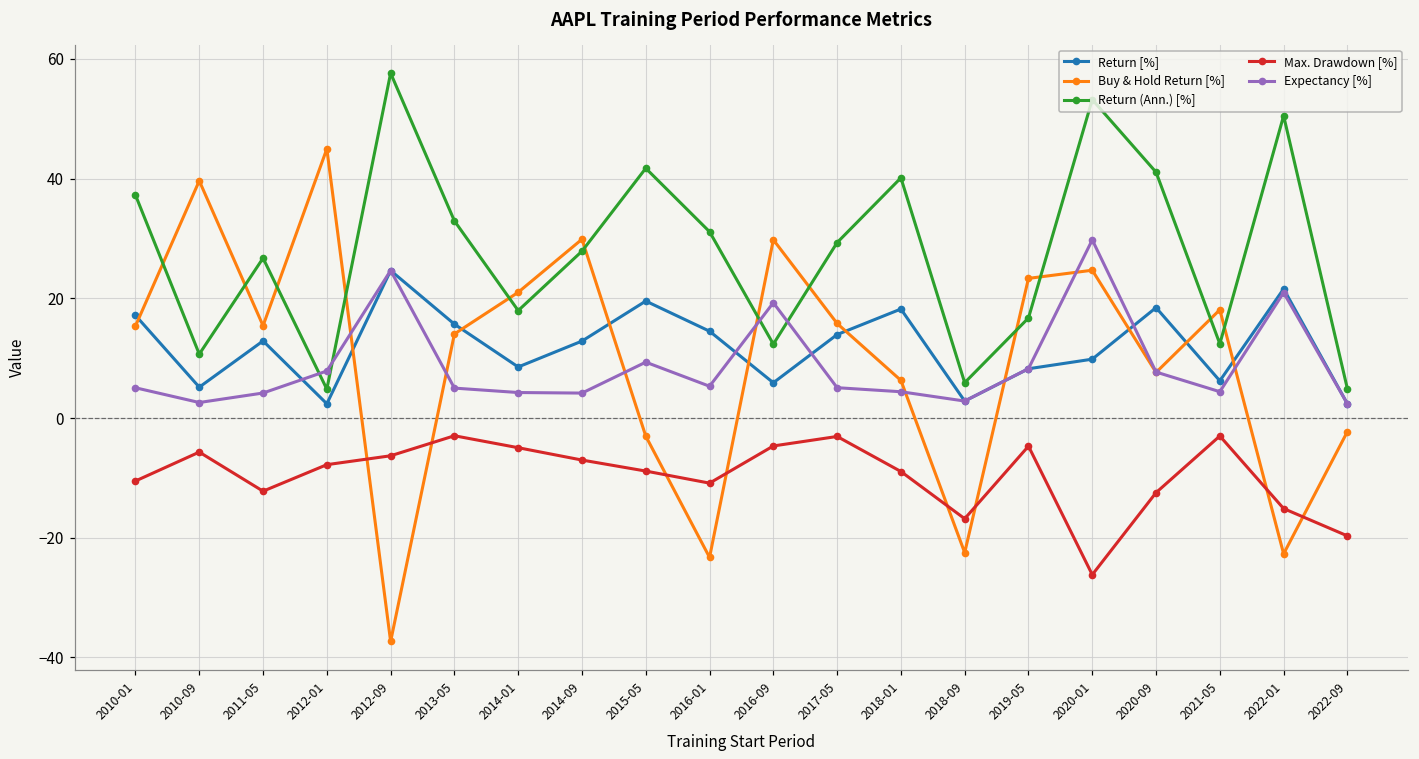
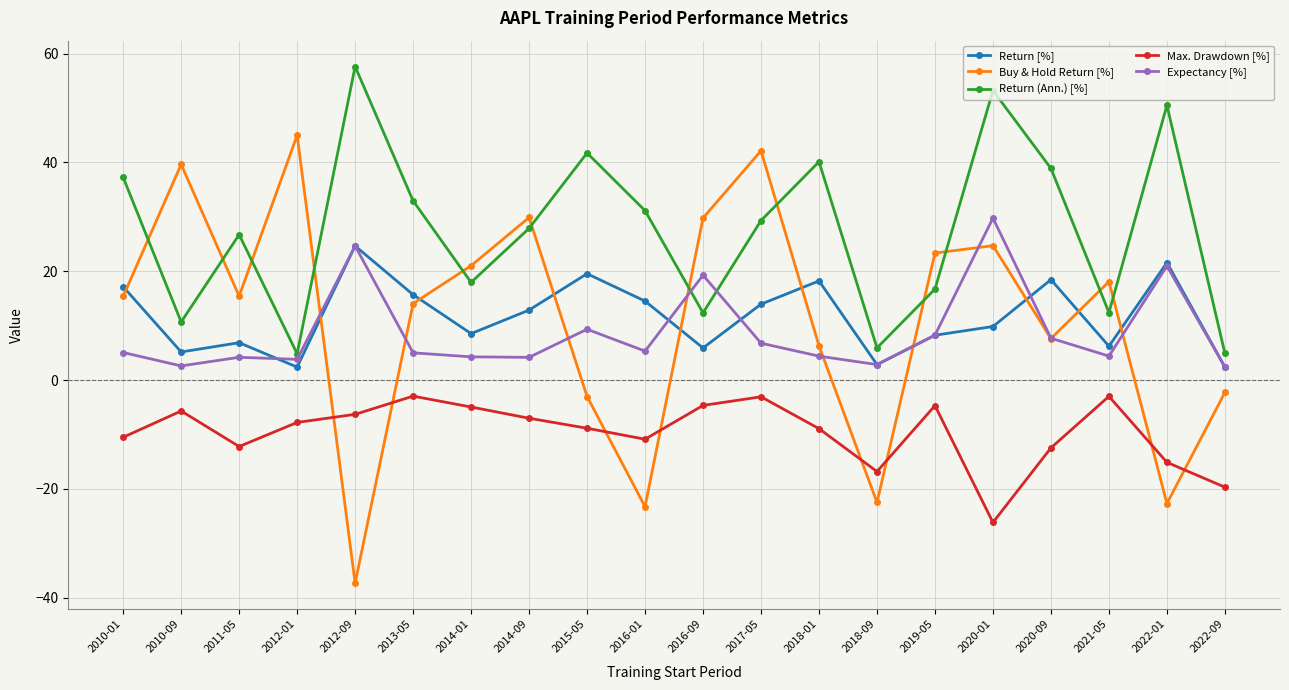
  {
    "Return [%]": {
      "2010-01": 17,
      "2010-09": 5,
-     "2011-05": 13,
+     "2011-05": 7,
      "2012-01": 2,
      "2013-05": 16,
      "2014-01": 9,
      "2014-09": 13,
      "2015-05": 20,
      "2016-01": 15,
      "2016-09": 6,
      "2017-05": 14,
      "2018-01": 18,
      "2020-01": 10,
      "2020-09": 18,
      "2021-05": 6,
      "2022-01": 22
    },
    "Buy & Hold Return [%]": {
      "2010-01": 15,
      "2010-09": 40,
      "2011-05": 15,
      "2012-01": 45,
      "2012-09": -37,
      "2013-05": 14,
      "2014-01": 21,
      "2014-09": 30,
      "2015-05": -3,
      "2016-01": -23,
      "2016-09": 30,
-     "2017-05": 16,
+     "2017-05": 42,
      "2018-01": 6,
      "2018-09": -22,
      "2019-05": 23,
      "2020-01": 25,
      "2021-05": 18,
      "2022-01": -23,
      "2022-09": -2
    },
    "Return (Ann.) [%]": {
      "2010-01": 37,
      "2010-09": 11,
      "2011-05": 27,
      "2012-01": 5,
      "2012-09": 58,
      "2013-05": 33,
      "2014-01": 18,
      "2014-09": 28,
      "2015-05": 42,
      "2016-01": 31,
      "2016-09": 12,
      "2017-05": 29,
      "2018-01": 40,
      "2018-09": 6,
      "2019-05": 17,
-     "2020-09": 41,
+     "2020-09": 39,
      "2021-05": 12,
      "2022-01": 50,
      "2022-09": 5
    },
    "Max. Drawdown [%]": {
      "2010-01": -11,
      "2010-09": -6,
      "2011-05": -12,
      "2012-01": -8,
      "2012-09": -6,
      "2013-05": -3,
      "2014-01": -5,
      "2014-09": -7,
      "2015-05": -9,
      "2016-01": -11,
      "2016-09": -5,
      "2017-05": -3,
      "2018-01": -9,
      "2018-09": -17,
      "2019-05": -5,
      "2020-01": -26,
      "2020-09": -12,
      "2021-05": -3,
      "2022-01": -15,
      "2022-09": -20
    },
    "Expectancy [%]": {
      "2010-01": 5,
      "2010-09": 3,
      "2011-05": 4,
-     "2012-01": 8,
+     "2012-01": 4,
      "2013-05": 5,
      "2014-01": 4,
      "2014-09": 4,
      "2015-05": 9,
      "2016-01": 5,
      "2016-09": 19,
-     "2017-05": 5,
+     "2017-05": 7,
      "2018-01": 4,
      "2020-01": 30,
      "2021-05": 4,
      "2022-01": 21
    }
  }
